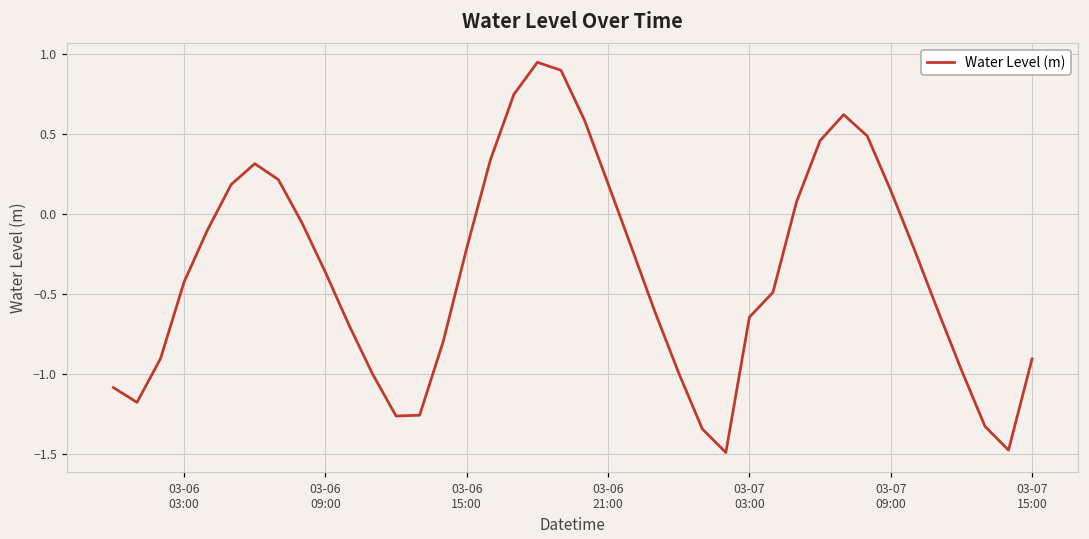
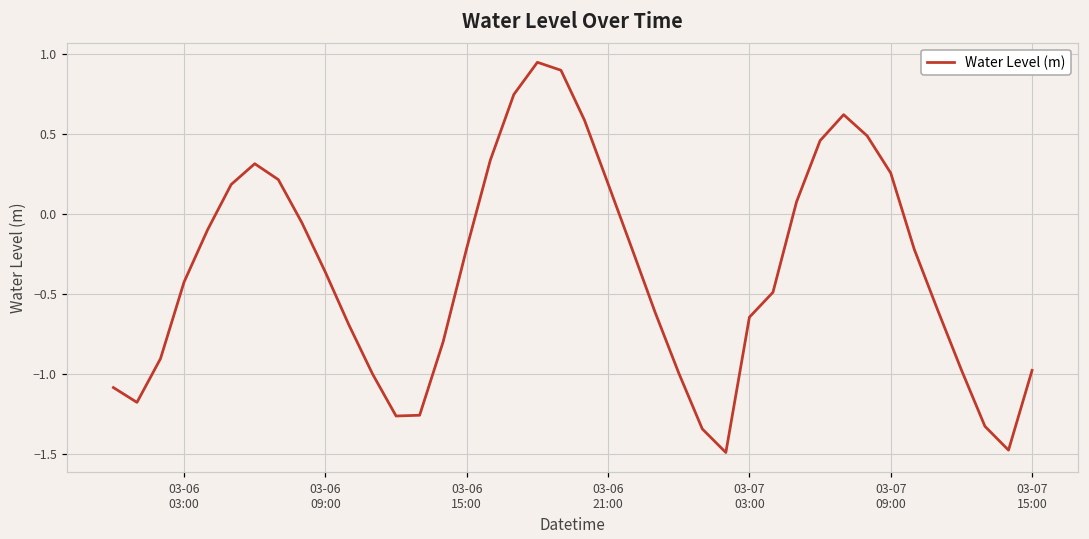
  {
    "03-06 03:00": -0.43,
    "03-06 09:00": -0.37,
    "03-06 15:00": -0.21,
    "03-06 21:00": 0.19,
    "03-07 03:00": -0.65,
-   "03-07 09:00": 0.15,
-   "03-07 15:00": -0.91
+   "03-07 09:00": 0.25,
+   "03-07 15:00": -0.98
  }
